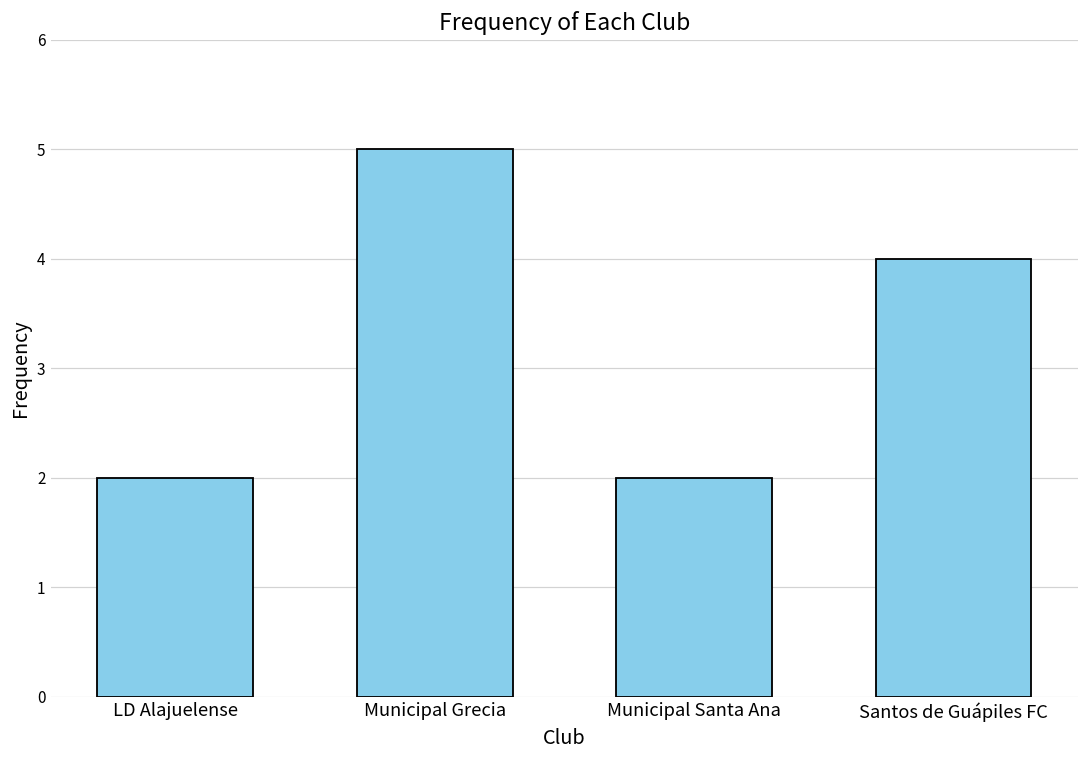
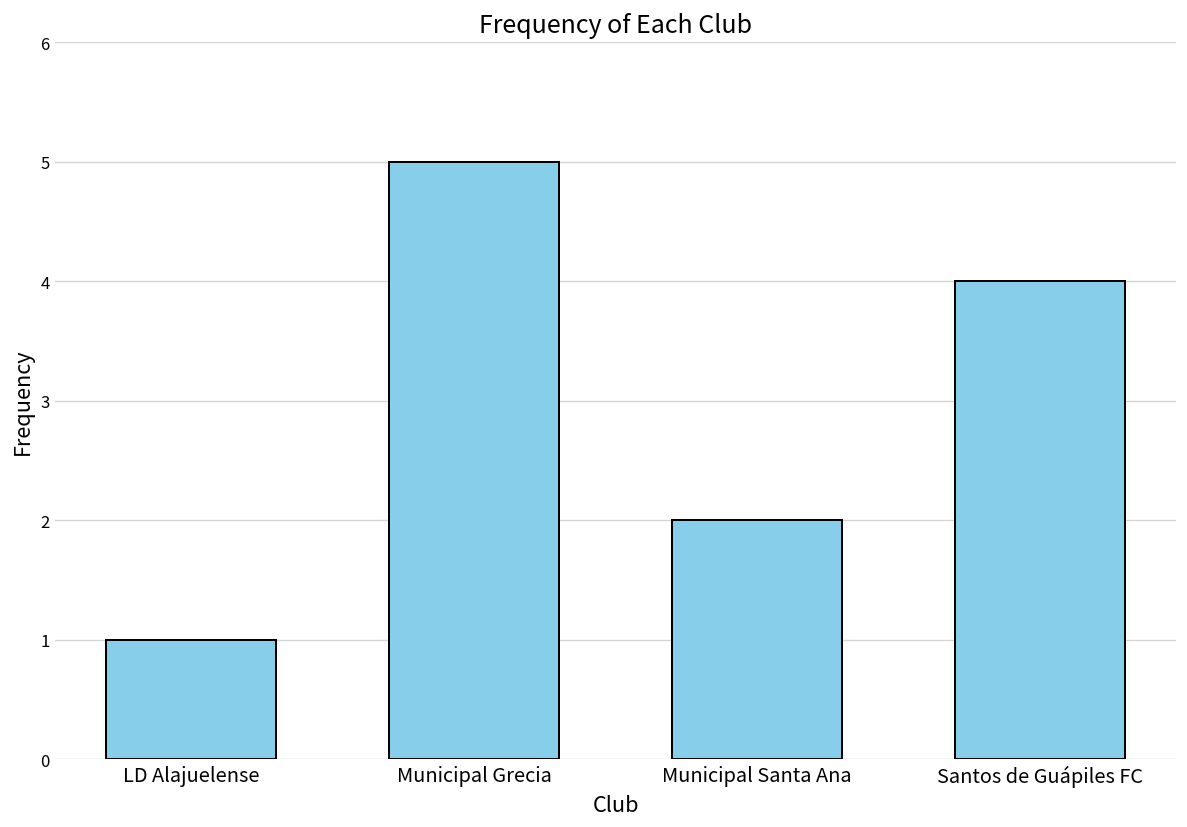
  {
-   "LD Alajuelense": 2,
+   "LD Alajuelense": 1,
    "Municipal Grecia": 5,
    "Municipal Santa Ana": 2,
    "Santos de Guápiles FC": 4
  }
